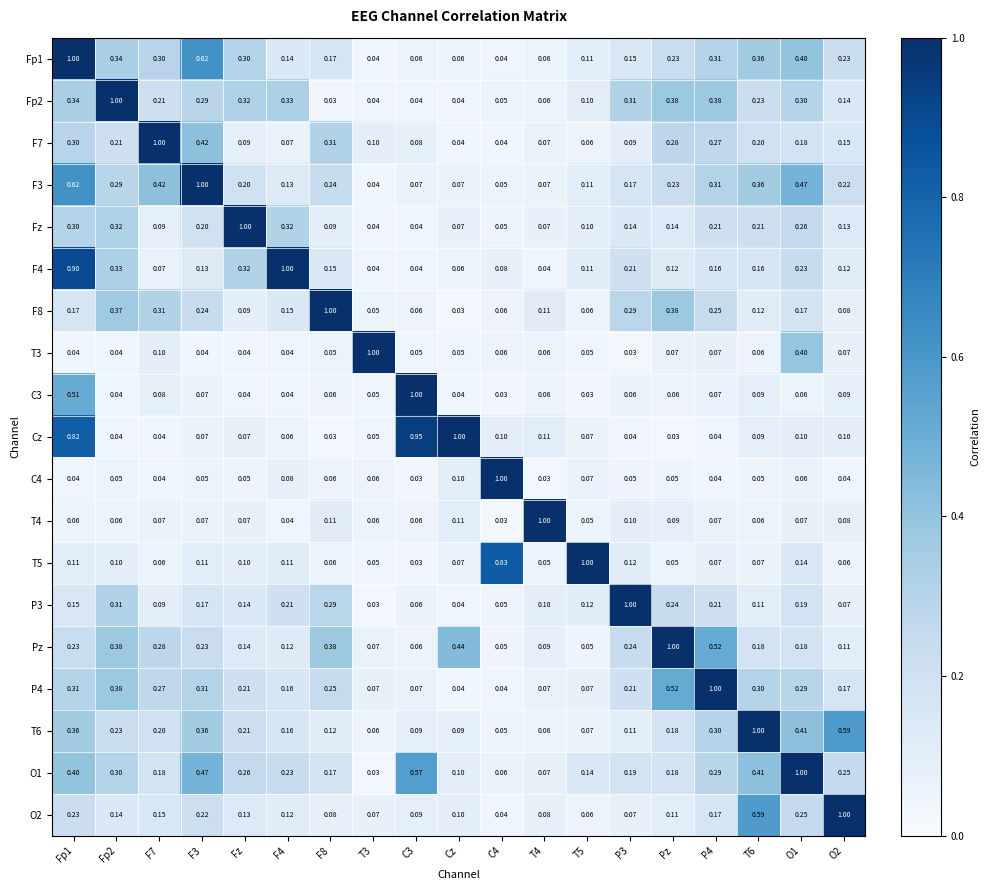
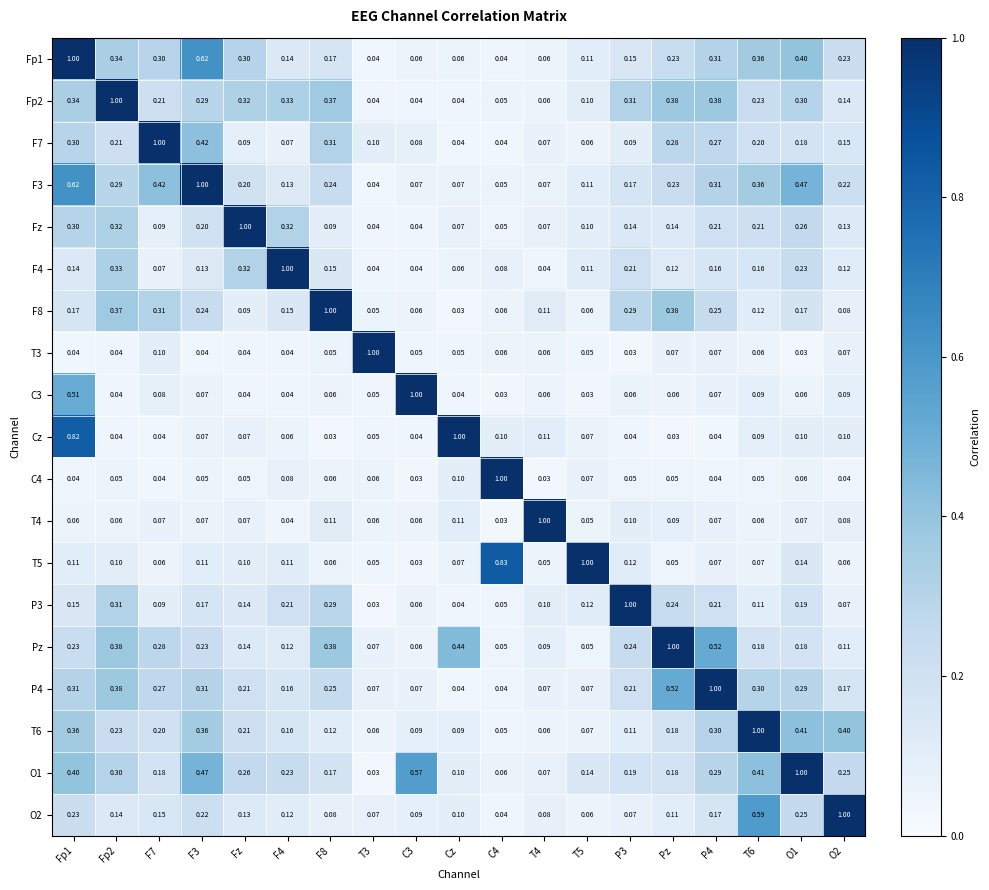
  {
    "Fp2": {
      "Fp1": 0.34,
      "Fp2": 1.00,
      "F7": 0.21,
      "F3": 0.29,
      "Fz": 0.32,
      "F4": 0.33,
-     "F8": 0.03,
+     "F8": 0.37,
      "T3": 0.04,
      "C3": 0.04,
      "Cz": 0.04,
      "C4": 0.05,
      "T4": 0.06,
      "T5": 0.10,
      "P3": 0.31,
      "Pz": 0.38,
      "P4": 0.38,
      "T6": 0.23,
      "O1": 0.30,
      "O2": 0.14
    },
    "F4": {
-     "Fp1": 0.90,
+     "Fp1": 0.14,
      "Fp2": 0.33,
      "F7": 0.07,
      "F3": 0.13,
      "Fz": 0.32,
      "F4": 1.00,
      "F8": 0.15,
      "T3": 0.04,
      "C3": 0.04,
      "Cz": 0.06,
      "C4": 0.08,
      "T4": 0.04,
      "T5": 0.11,
      "P3": 0.21,
      "Pz": 0.12,
      "P4": 0.16,
      "T6": 0.16,
      "O1": 0.23,
      "O2": 0.12
    },
    "T3": {
      "Fp1": 0.04,
      "Fp2": 0.04,
      "F7": 0.10,
      "F3": 0.04,
      "Fz": 0.04,
      "F4": 0.04,
      "F8": 0.05,
      "T3": 1.00,
      "C3": 0.05,
      "Cz": 0.05,
      "C4": 0.06,
      "T4": 0.06,
      "T5": 0.05,
      "P3": 0.03,
      "Pz": 0.07,
      "P4": 0.07,
      "T6": 0.06,
-     "O1": 0.40,
+     "O1": 0.03,
      "O2": 0.07
    },
    "Cz": {
      "Fp1": 0.82,
      "Fp2": 0.04,
      "F7": 0.04,
      "F3": 0.07,
      "Fz": 0.07,
      "F4": 0.06,
      "F8": 0.03,
      "T3": 0.05,
-     "C3": 0.95,
+     "C3": 0.04,
      "Cz": 1.00,
      "C4": 0.10,
      "T4": 0.11,
      "T5": 0.07,
      "P3": 0.04,
      "Pz": 0.03,
      "P4": 0.04,
      "T6": 0.09,
      "O1": 0.10,
      "O2": 0.10
    },
    "T6": {
      "Fp1": 0.36,
      "Fp2": 0.23,
      "F7": 0.20,
      "F3": 0.36,
      "Fz": 0.21,
      "F4": 0.16,
      "F8": 0.12,
      "T3": 0.06,
      "C3": 0.09,
      "Cz": 0.09,
      "C4": 0.05,
      "T4": 0.06,
      "T5": 0.07,
      "P3": 0.11,
      "Pz": 0.18,
      "P4": 0.30,
      "T6": 1.00,
      "O1": 0.41,
-     "O2": 0.59
+     "O2": 0.40
    }
  }
